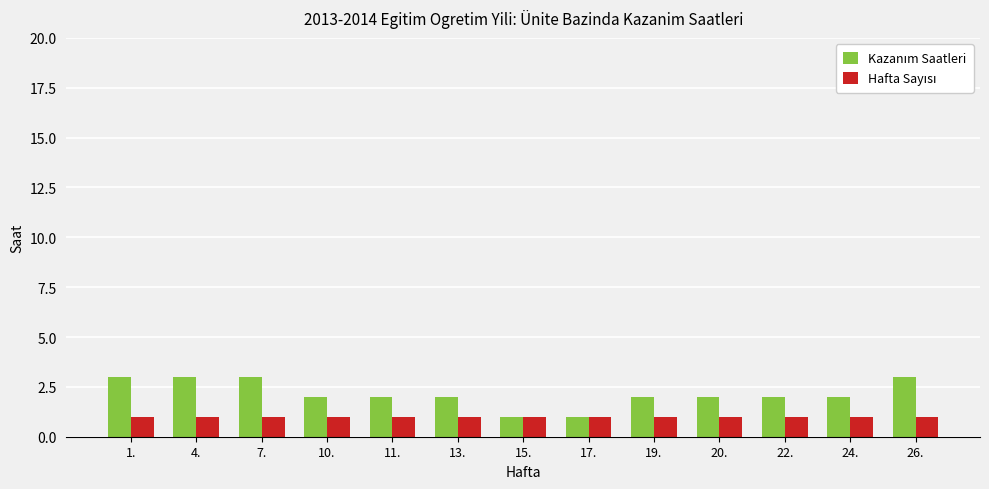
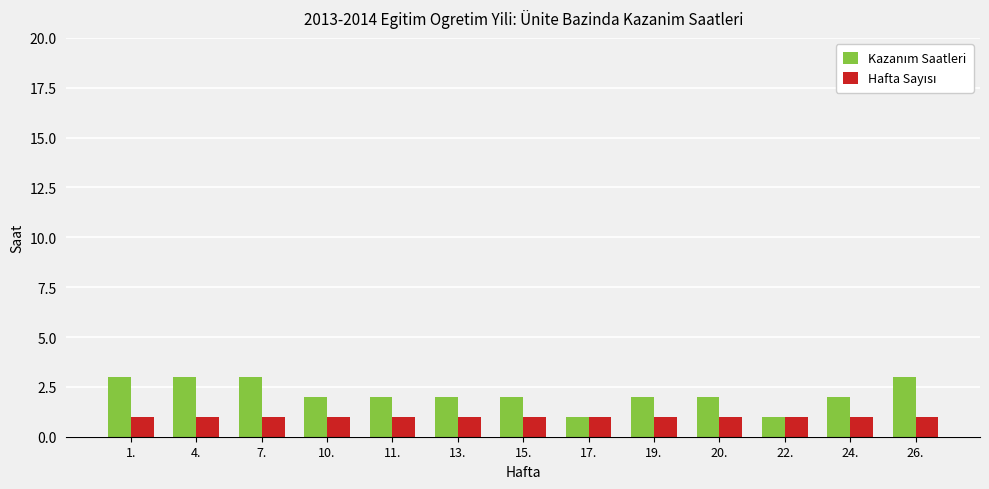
  {
    "Kazanım Saatleri": {
      "1.": 3,
      "4.": 3,
      "7.": 3,
      "10.": 2,
      "11.": 2,
      "13.": 2,
-     "15.": 1,
+     "15.": 2,
      "17.": 1,
      "19.": 2,
      "20.": 2,
-     "22.": 2,
+     "22.": 1,
      "24.": 2,
      "26.": 3
    },
    "Hafta Sayısı": {
      "1.": 1,
      "4.": 1,
      "7.": 1,
      "10.": 1,
      "11.": 1,
      "13.": 1,
      "15.": 1,
      "17.": 1,
      "19.": 1,
      "20.": 1,
      "22.": 1,
      "24.": 1,
      "26.": 1
    }
  }
